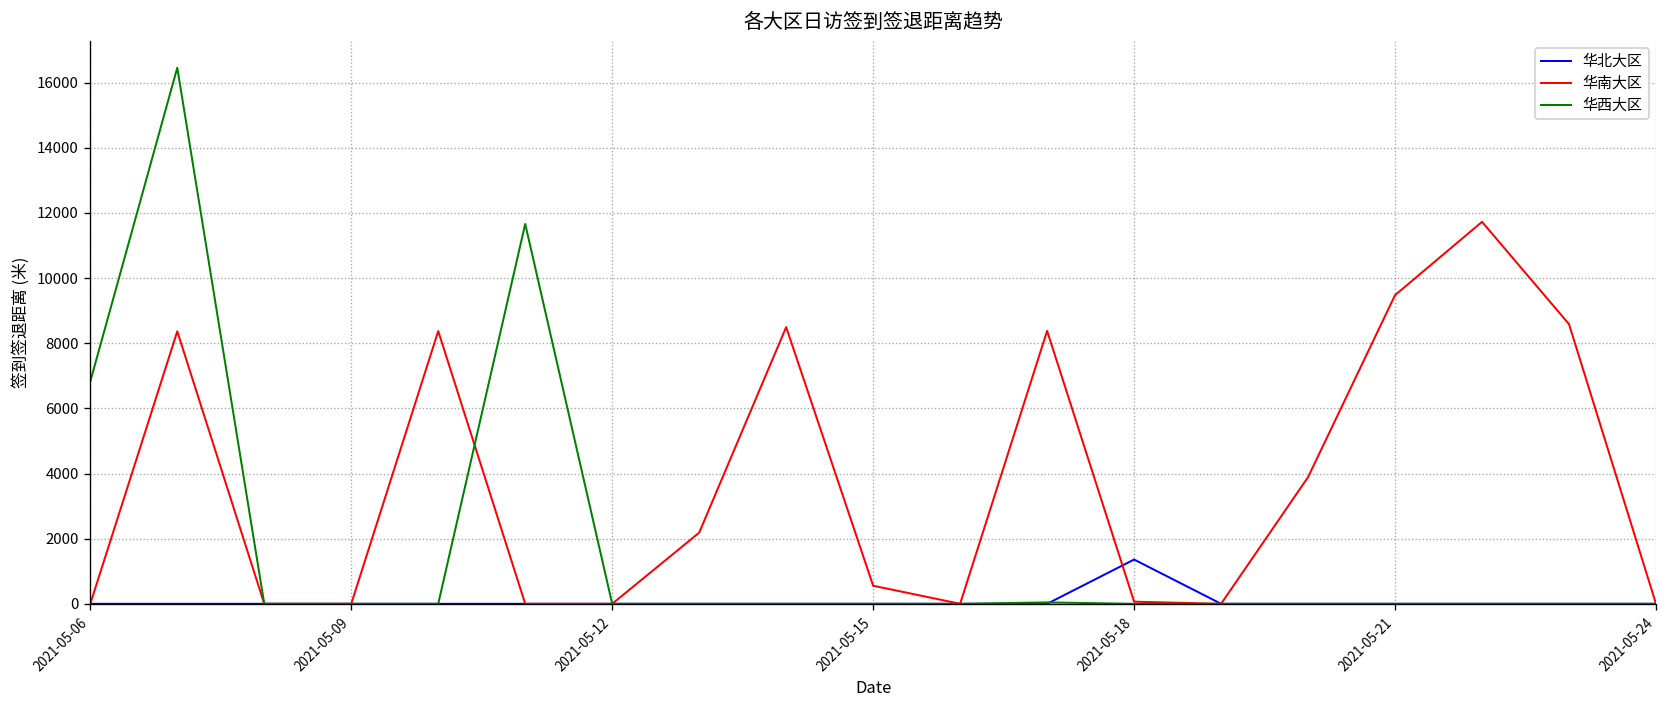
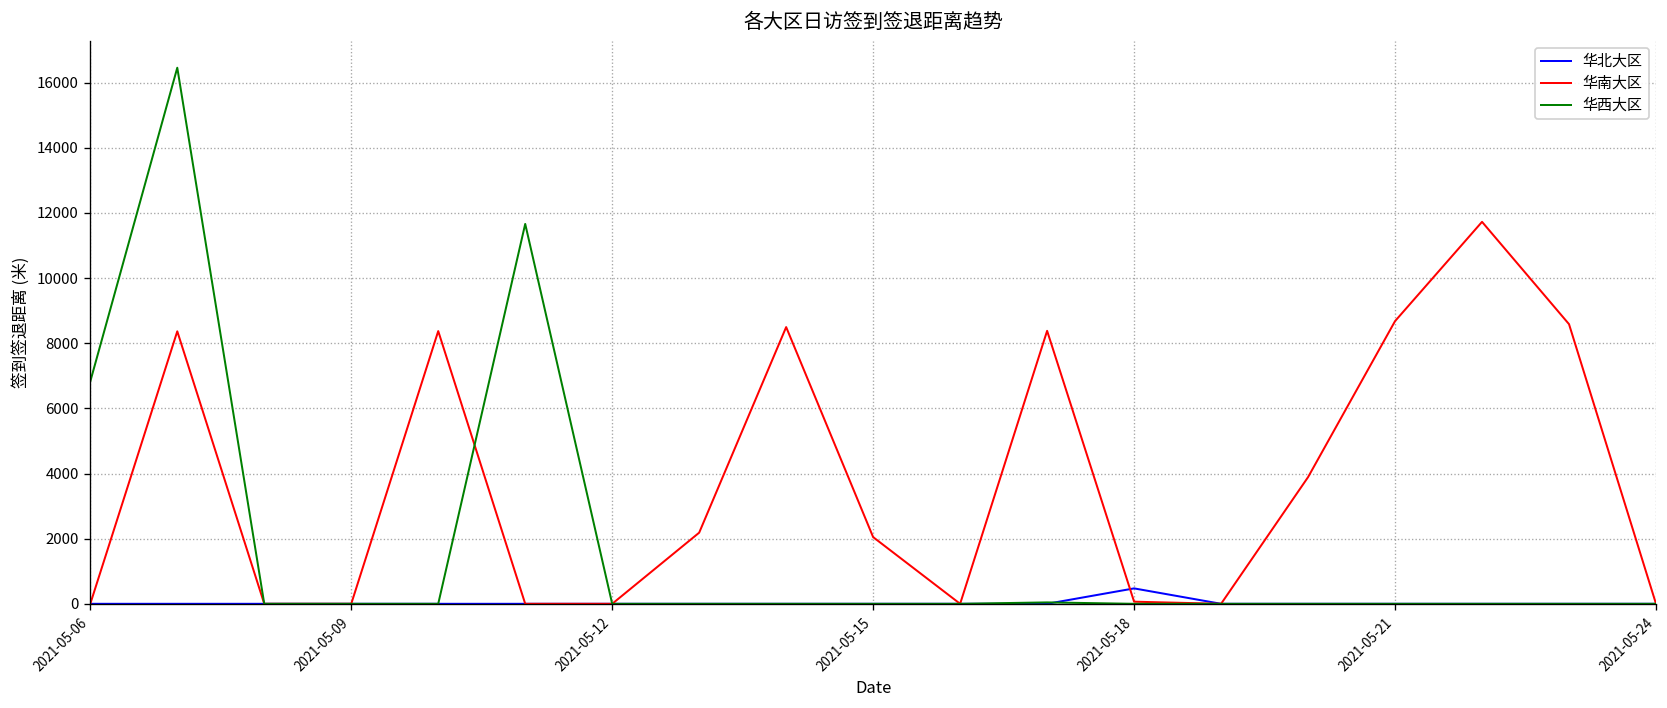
  {
    "华北大区": {
-     "2021-05-18": 1400
+     "2021-05-18": 500
    },
    "华南大区": {
-     "2021-05-15": 600,
-     "2021-05-21": 9500
+     "2021-05-15": 2000,
+     "2021-05-21": 8700
    },
    "华西大区": {
      "2021-05-06": 6800
    }
  }
